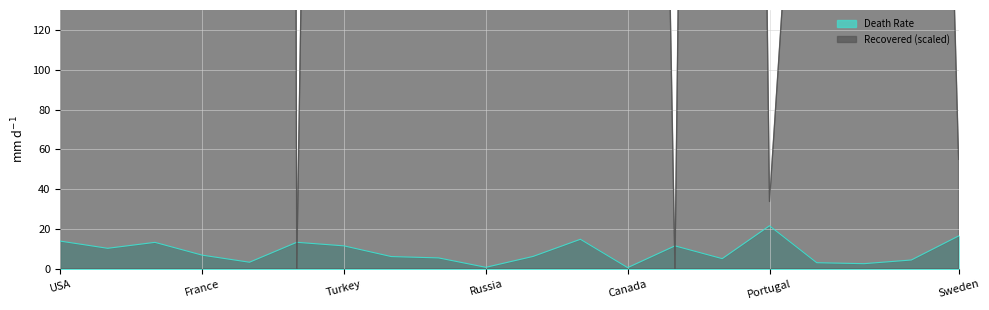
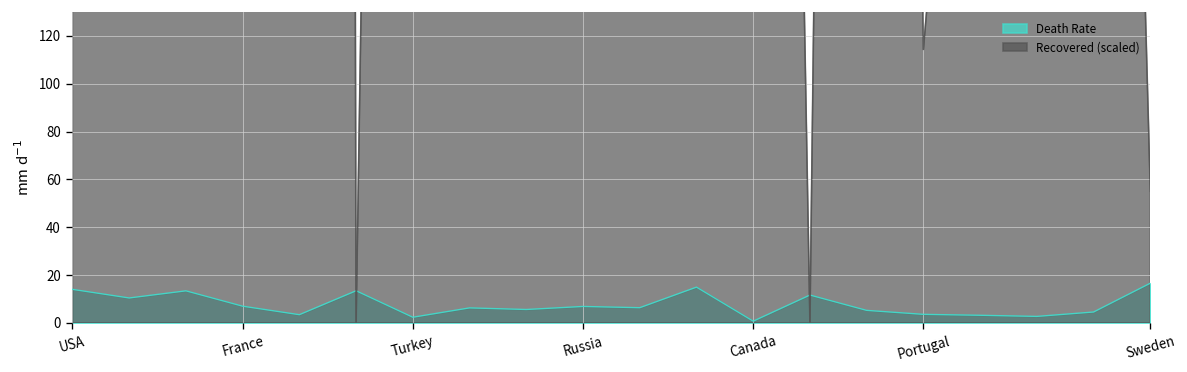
  {
    "Death Rate": {
      "USA": 14,
      "France": 7,
-     "Turkey": 12,
-     "Russia": 1,
+     "Turkey": 2,
+     "Russia": 7,
      "Canada": 1,
-     "Portugal": 22,
+     "Portugal": 4,
      "Sweden": 17
    },
    "Recovered (scaled)": {
-     "Portugal": 34,
+     "Portugal": 114,
      "Sweden": 55
    }
  }
